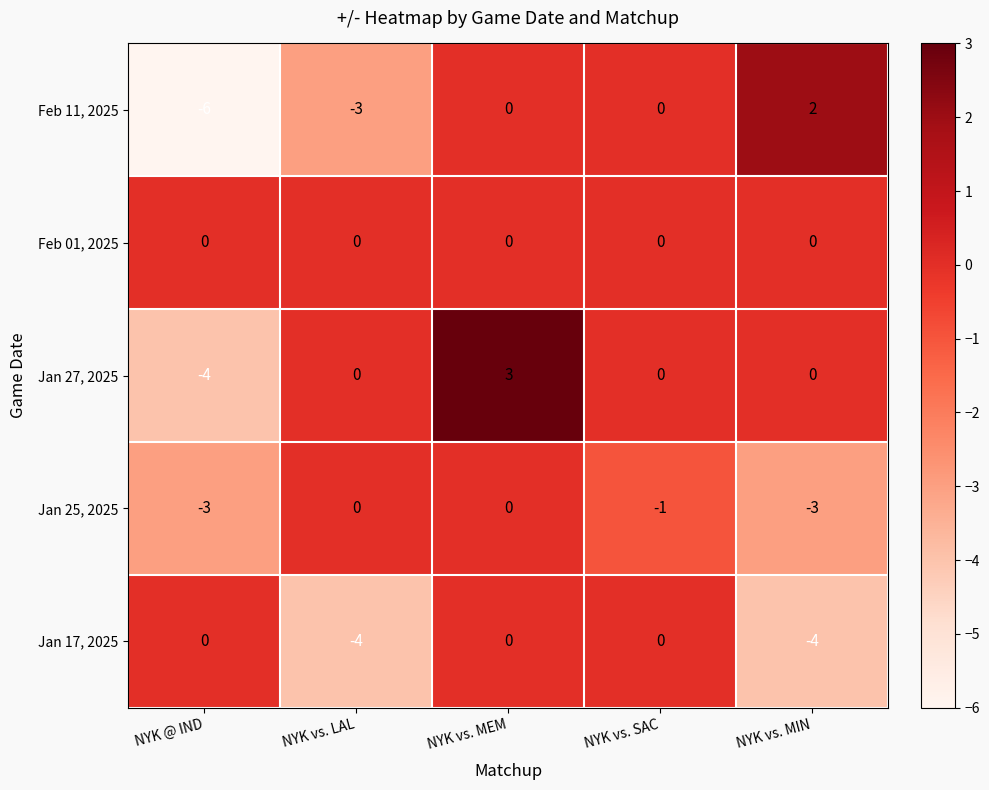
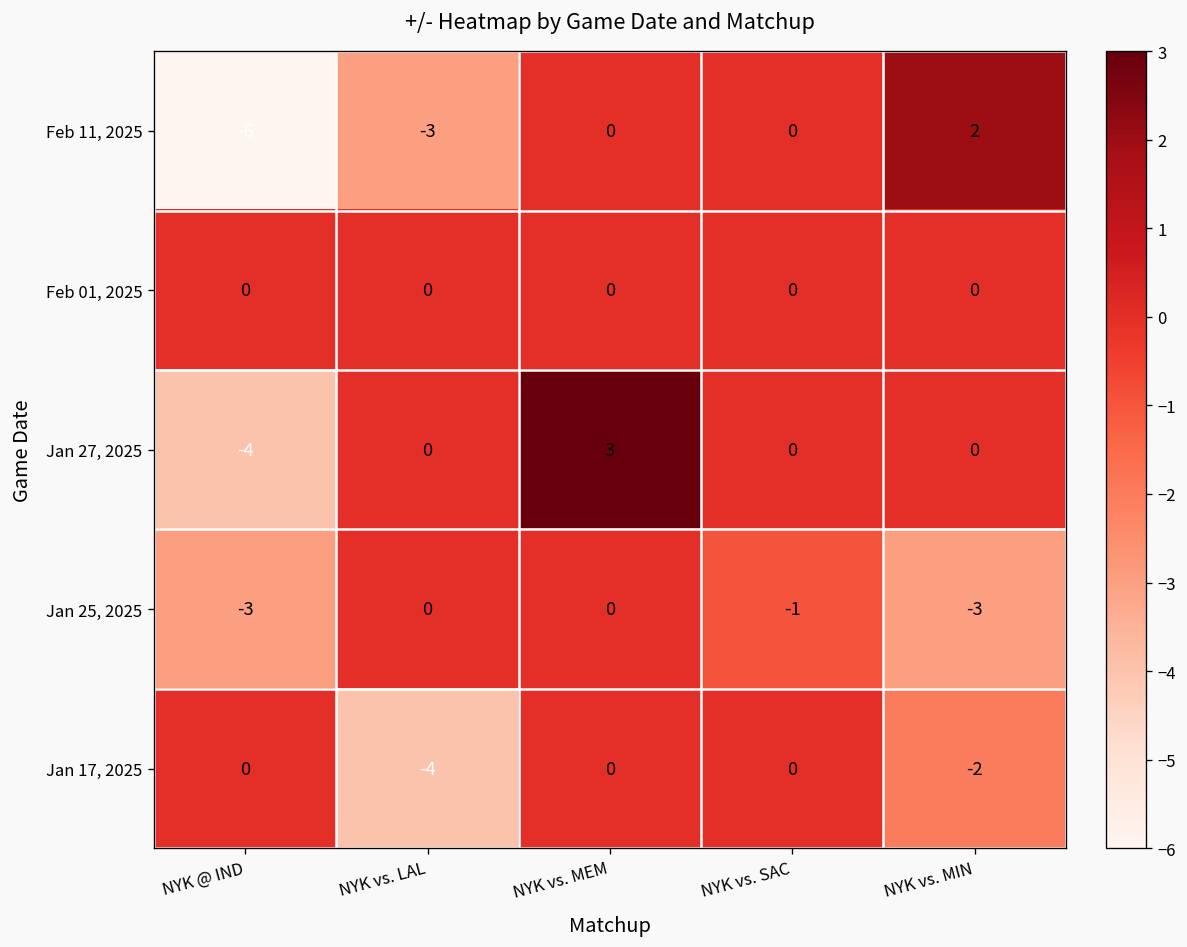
  {
    "Feb 11, 2025": {
      "NYK vs. LAL": -3,
      "NYK vs. MEM": 0,
      "NYK vs. SAC": 0,
      "NYK vs. MIN": 2
    },
    "Feb 01, 2025": {
      "NYK @ IND": 0,
      "NYK vs. LAL": 0,
      "NYK vs. MEM": 0,
      "NYK vs. SAC": 0,
      "NYK vs. MIN": 0
    },
    "Jan 27, 2025": {
      "NYK @ IND": -4,
      "NYK vs. LAL": 0,
      "NYK vs. MEM": 3,
      "NYK vs. SAC": 0,
      "NYK vs. MIN": 0
    },
    "Jan 25, 2025": {
      "NYK @ IND": -3,
      "NYK vs. LAL": 0,
      "NYK vs. MEM": 0,
      "NYK vs. SAC": -1,
      "NYK vs. MIN": -3
    },
    "Jan 17, 2025": {
      "NYK @ IND": 0,
      "NYK vs. LAL": -4,
      "NYK vs. MEM": 0,
      "NYK vs. SAC": 0,
-     "NYK vs. MIN": -4
+     "NYK vs. MIN": -2
    }
  }
